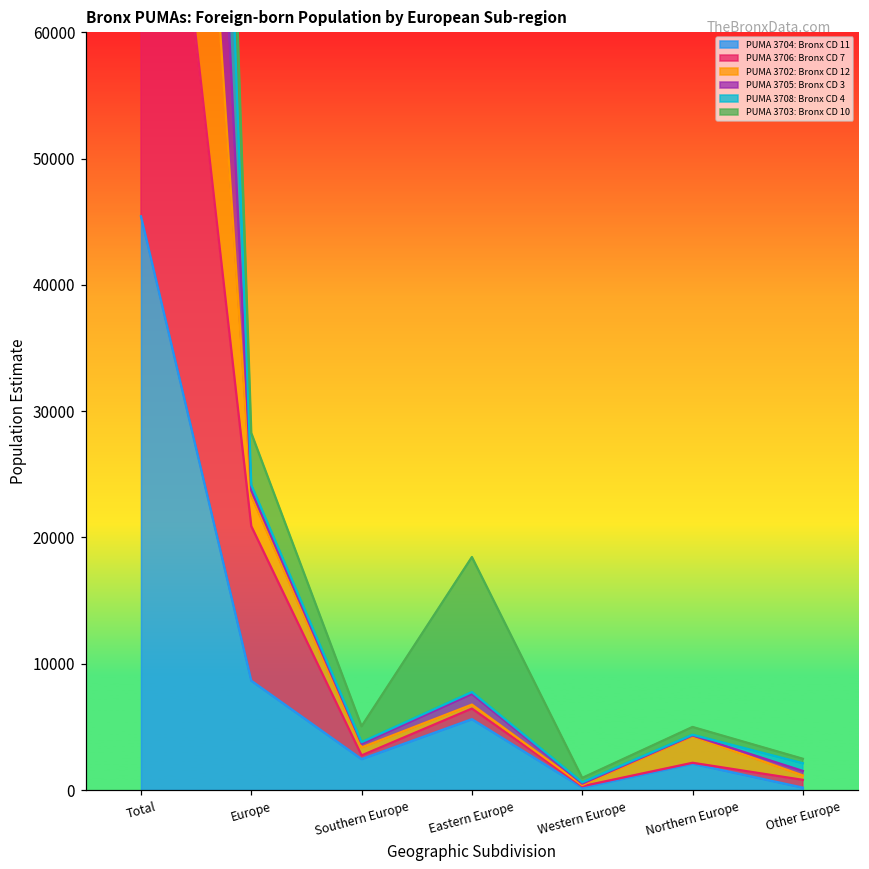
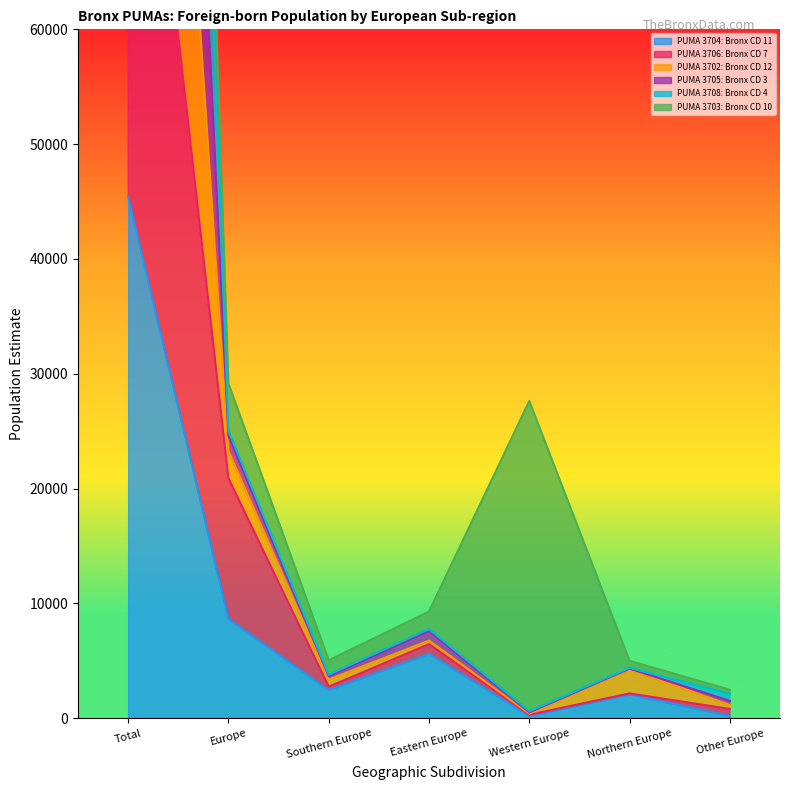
  {
    "PUMA 3706: Bronx CD 7": {
      "Europe": 12200,
      "Southern Europe": 300,
      "Eastern Europe": 800,
      "Other Europe": 600
    },
    "PUMA 3702: Bronx CD 12": {
      "Europe": 2400,
      "Southern Europe": 600,
      "Eastern Europe": 300,
      "Other Europe": 400
    },
    "PUMA 3705: Bronx CD 3": {
-     "Europe": 400,
+     "Europe": 1300,
      "Other Europe": 400
    },
    "PUMA 3703: Bronx CD 10": {
      "Europe": 4100,
      "Southern Europe": 1300,
-     "Eastern Europe": 10700,
-     "Western Europe": 400,
+     "Eastern Europe": 1500,
+     "Western Europe": 27000,
      "Northern Europe": 600,
      "Other Europe": 400
    }
  }
